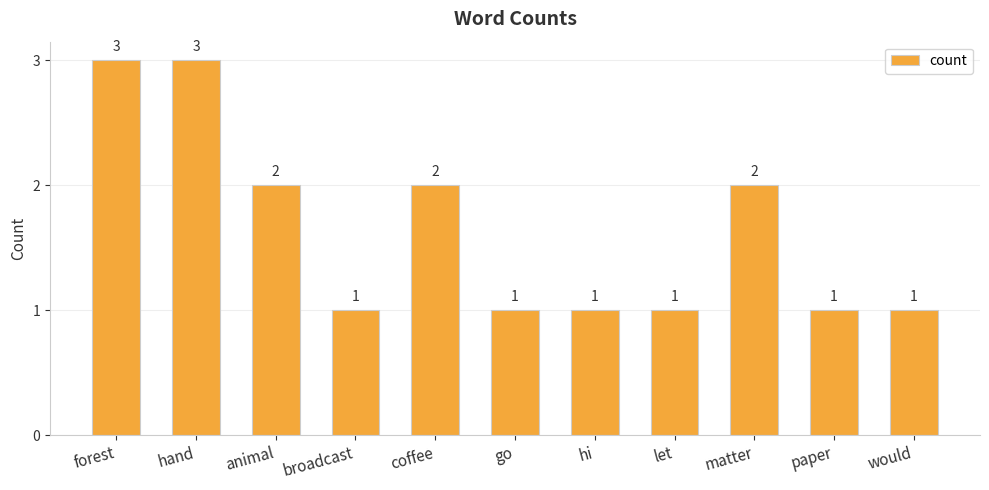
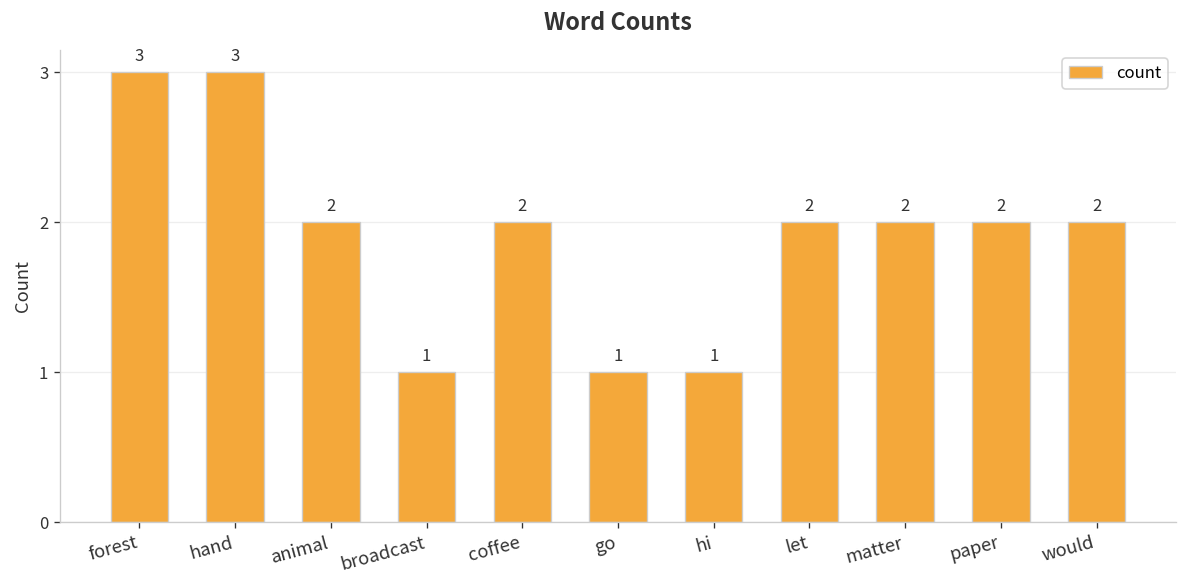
  {
    "forest": 3,
    "hand": 3,
    "animal": 2,
    "broadcast": 1,
    "coffee": 2,
    "go": 1,
    "hi": 1,
-   "let": 1,
+   "let": 2,
    "matter": 2,
-   "paper": 1,
-   "would": 1
+   "paper": 2,
+   "would": 2
  }
